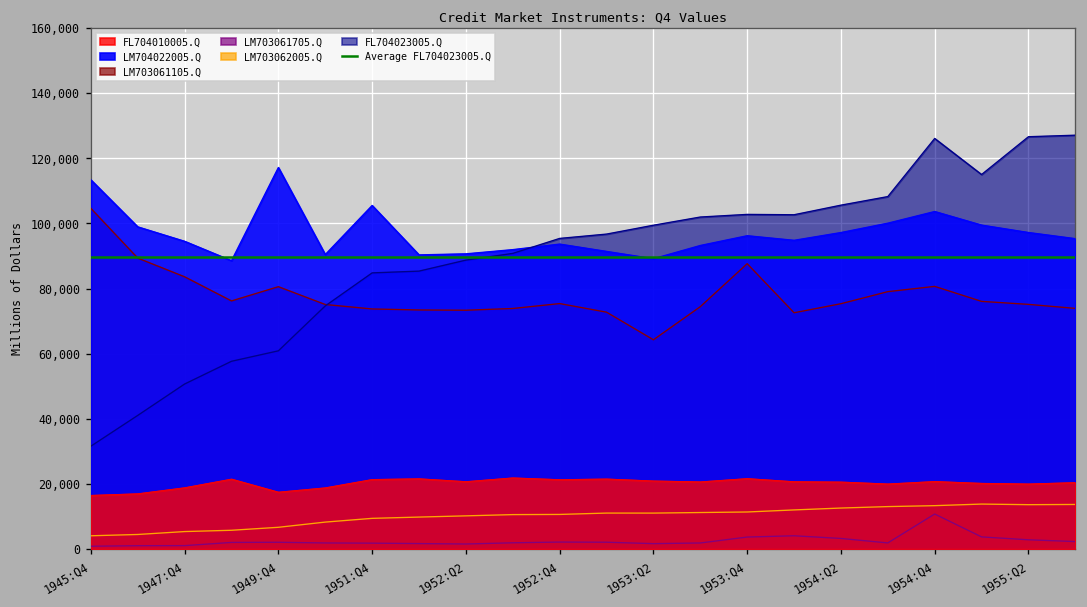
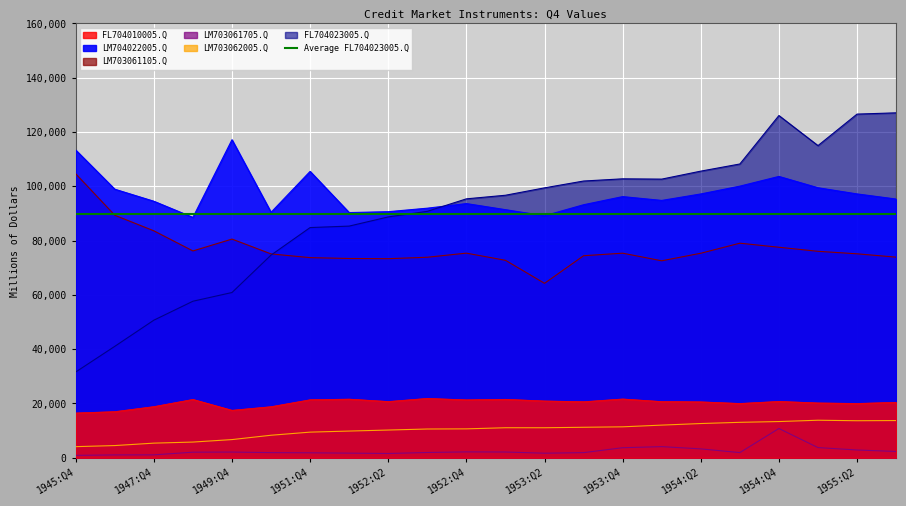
  {
    "FL704010005.Q": {
      "1945:Q4": "17,000",
      "1947:Q4": "19,000",
      "1949:Q4": "18,000",
      "1951:Q4": "21,000",
      "1952:Q2": "21,000",
      "1952:Q4": "21,000",
      "1953:Q2": "21,000",
      "1953:Q4": "22,000",
      "1954:Q2": "21,000",
      "1954:Q4": "21,000",
      "1955:Q2": "20,000"
    },
    "LM704022005.Q": {
      "1945:Q4": "113,000",
      "1947:Q4": "94,000",
      "1949:Q4": "117,000",
      "1951:Q4": "105,000",
      "1952:Q2": "91,000",
      "1952:Q4": "94,000",
      "1953:Q2": "89,000",
      "1953:Q4": "96,000",
      "1954:Q2": "97,000",
      "1954:Q4": "104,000",
      "1955:Q2": "97,000"
    },
    "LM703061105.Q": {
      "1945:Q4": "105,000",
      "1947:Q4": "84,000",
      "1949:Q4": "81,000",
      "1951:Q4": "74,000",
      "1952:Q2": "73,000",
      "1952:Q4": "75,000",
      "1953:Q2": "64,000",
-     "1953:Q4": "88,000",
+     "1953:Q4": "75,000",
      "1954:Q2": "75,000",
-     "1954:Q4": "81,000",
+     "1954:Q4": "78,000",
      "1955:Q2": "75,000"
    },
    "LM703061705.Q": {
      "1945:Q4": "1,000",
      "1947:Q4": "1,000",
      "1949:Q4": "2,000",
      "1951:Q4": "2,000",
      "1952:Q2": "2,000",
      "1952:Q4": "2,000",
      "1953:Q2": "2,000",
      "1953:Q4": "4,000",
      "1954:Q2": "3,000",
      "1954:Q4": "11,000",
      "1955:Q2": "3,000"
    },
    "LM703062005.Q": {
      "1945:Q4": "4,000",
      "1947:Q4": "5,000",
      "1949:Q4": "7,000",
      "1951:Q4": "9,000",
      "1952:Q2": "10,000",
      "1952:Q4": "11,000",
      "1953:Q2": "11,000",
      "1953:Q4": "11,000",
      "1954:Q2": "13,000",
      "1954:Q4": "13,000",
      "1955:Q2": "14,000"
    },
    "FL704023005.Q": {
      "1945:Q4": "32,000",
      "1947:Q4": "51,000",
      "1949:Q4": "61,000",
      "1951:Q4": "85,000",
      "1952:Q2": "89,000",
      "1952:Q4": "95,000",
      "1953:Q2": "99,000",
      "1953:Q4": "103,000",
      "1954:Q2": "106,000",
      "1954:Q4": "126,000",
      "1955:Q2": "127,000"
    }
  }
